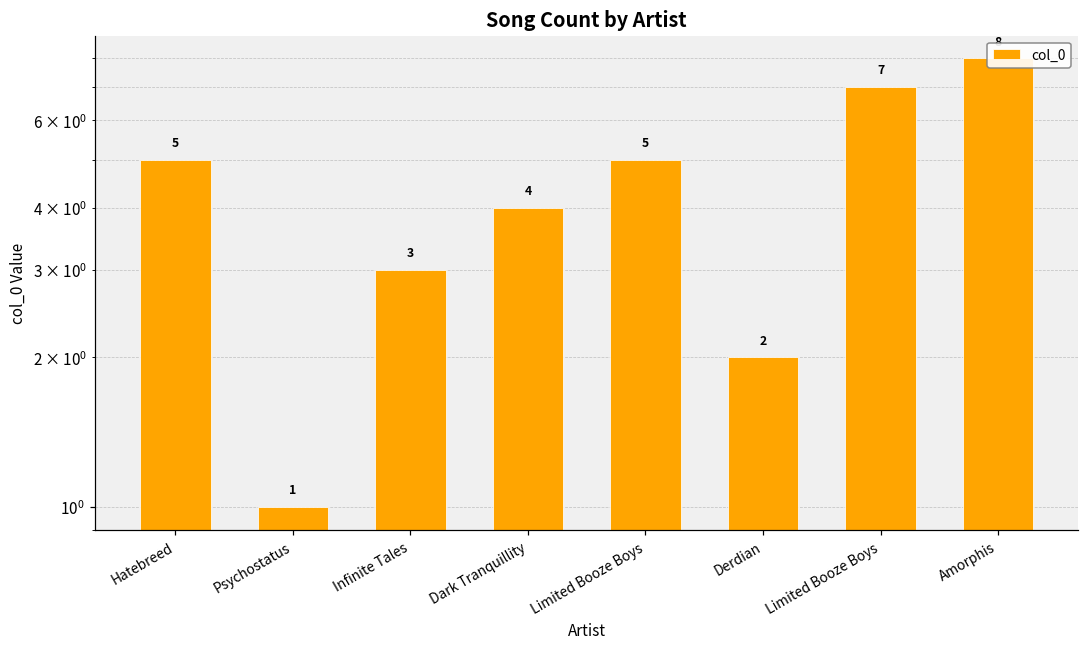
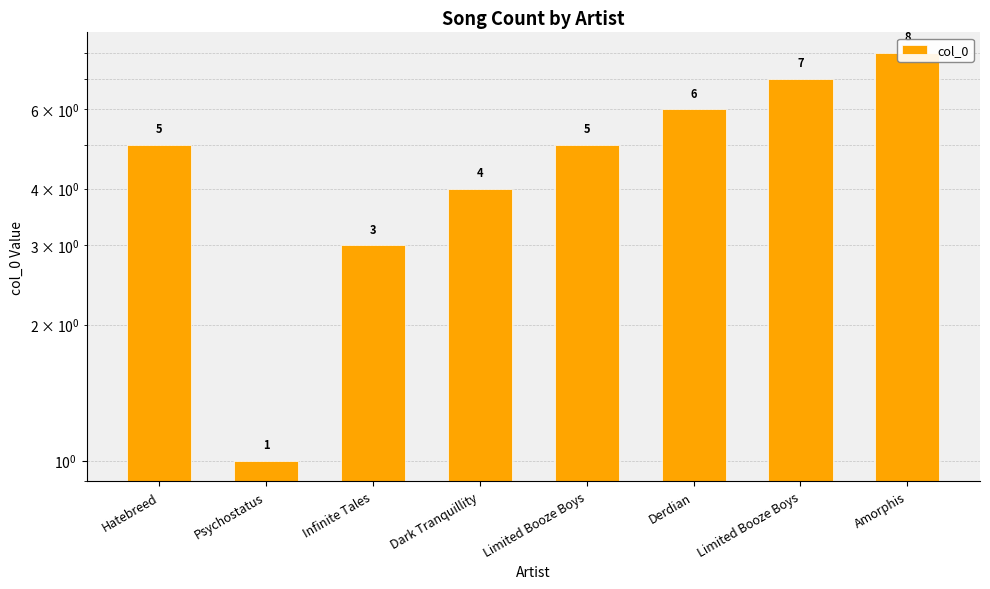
  {
    "Hatebreed": 5,
    "Psychostatus": 1,
    "Infinite Tales": 3,
    "Dark Tranquillity": 4,
-   "Derdian": 2
+   "Derdian": 6
  }
